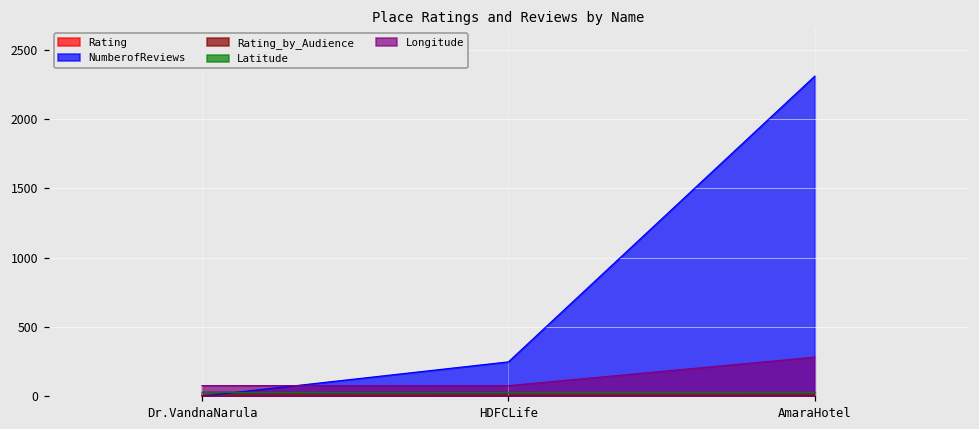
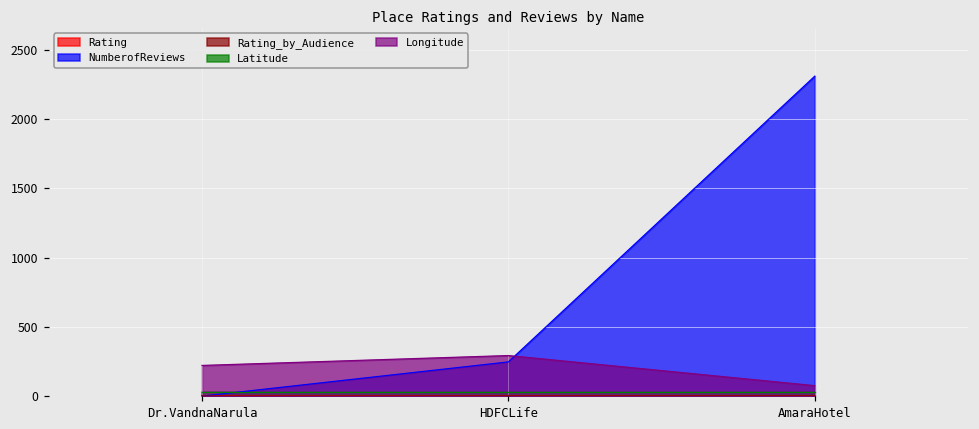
  {
    "Rating_by_Audience": {
      "HDFCLife": 0,
      "AmaraHotel": 0
    },
    "NumberofReviews": {
      "HDFCLife": 250,
      "AmaraHotel": 2310
    },
    "Latitude": {
      "Dr.VandnaNarula": 30,
      "HDFCLife": 30,
      "AmaraHotel": 30
    },
    "Longitude": {
-     "Dr.VandnaNarula": 80,
-     "HDFCLife": 80,
-     "AmaraHotel": 280
+     "Dr.VandnaNarula": 220,
+     "HDFCLife": 290,
+     "AmaraHotel": 80
    }
  }
